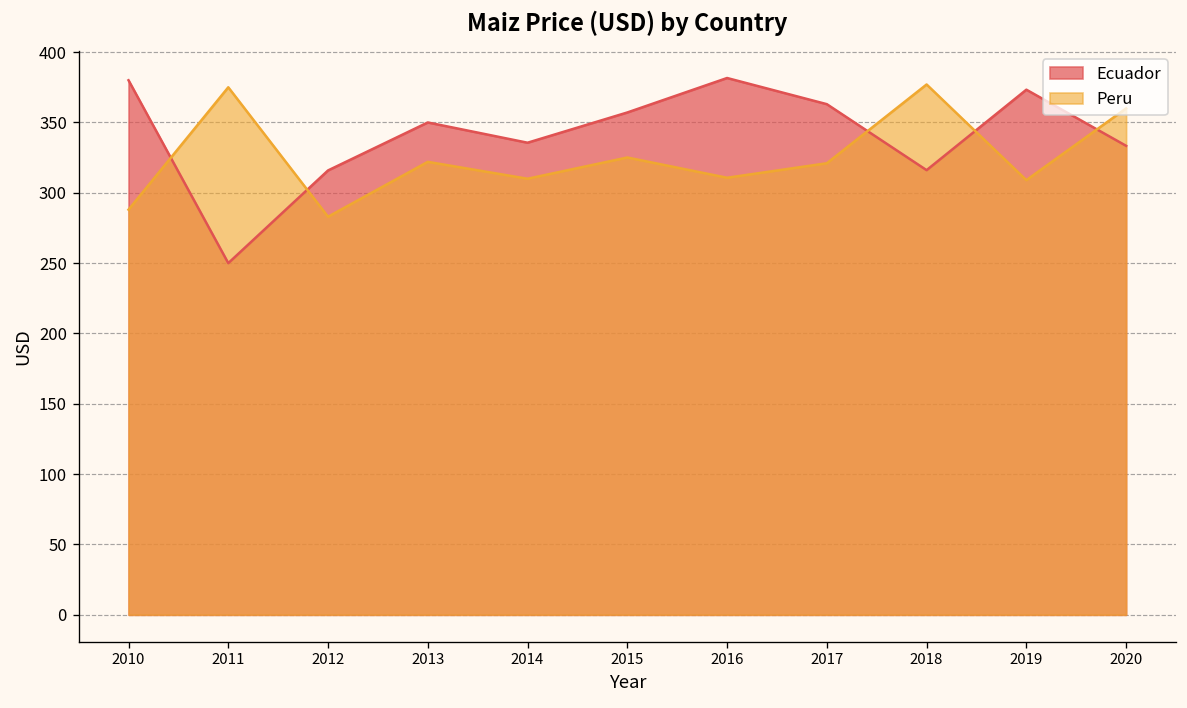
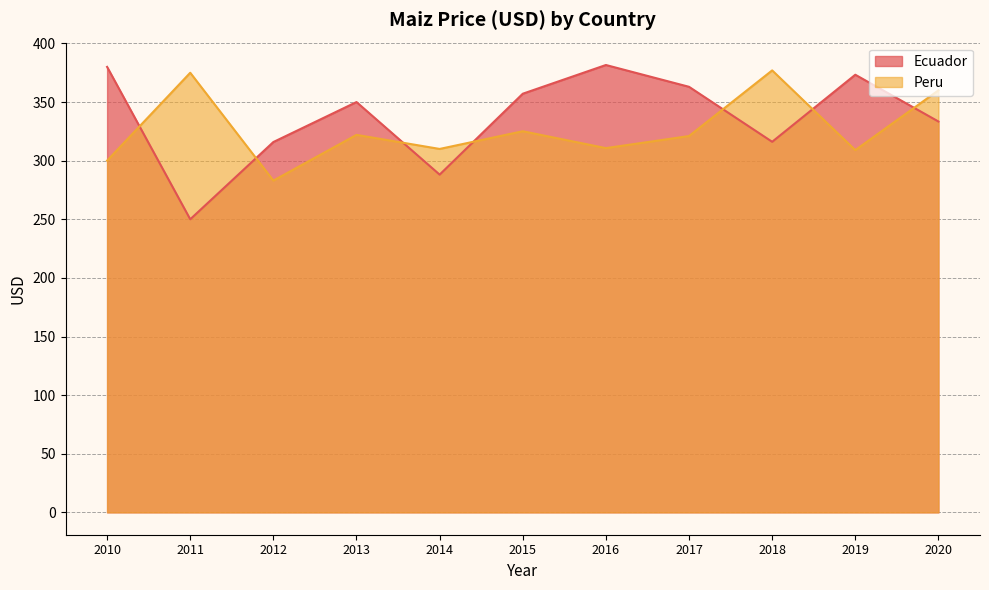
  {
    "Ecuador": {
      "2010": 380,
      "2011": 250,
      "2012": 316,
      "2013": 350,
-     "2014": 336,
+     "2014": 288,
      "2015": 357,
      "2016": 382,
      "2017": 363,
      "2018": 316,
      "2019": 373,
      "2020": 333
    },
    "Peru": {
-     "2010": 288,
+     "2010": 300,
      "2011": 375,
      "2012": 283,
      "2013": 322,
      "2014": 310,
      "2015": 325,
      "2016": 311,
      "2017": 321,
      "2018": 377,
      "2019": 309
    }
  }
